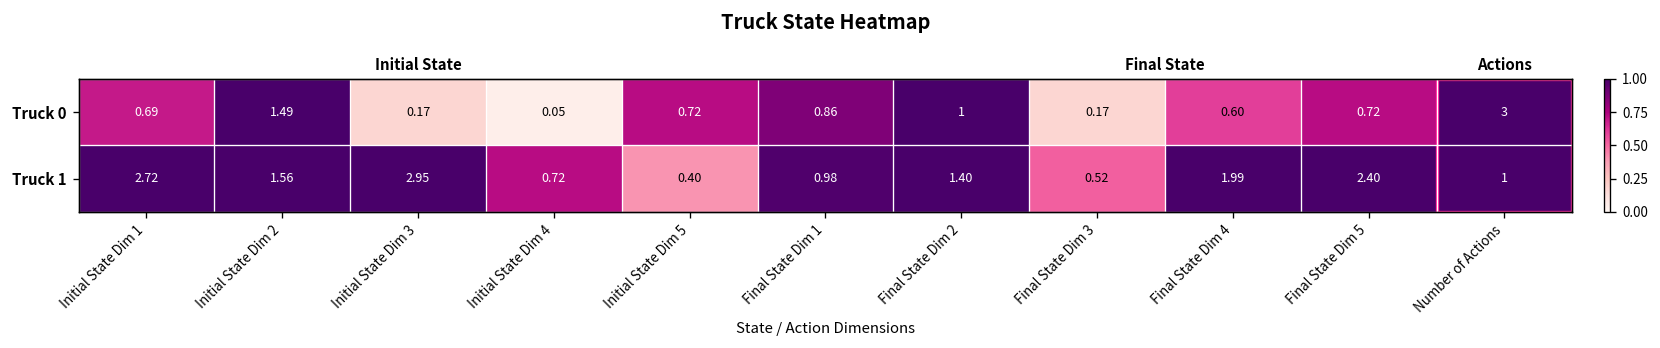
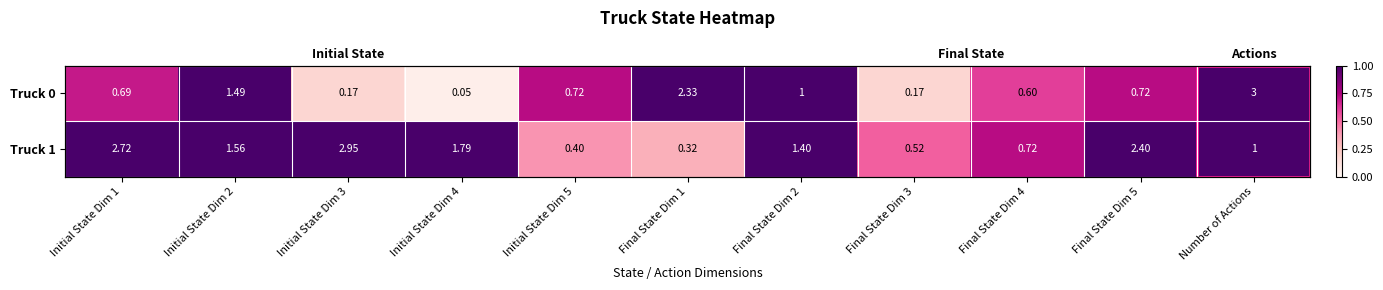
  {
    "Truck 0": {
      "Initial State Dim 1": 0.69,
      "Initial State Dim 2": 1.49,
      "Initial State Dim 3": 0.17,
      "Initial State Dim 4": 0.05,
      "Initial State Dim 5": 0.72,
-     "Final State Dim 1": 0.86,
+     "Final State Dim 1": 2.33,
      "Final State Dim 2": 1,
      "Final State Dim 3": 0.17,
      "Final State Dim 4": 0.60,
      "Final State Dim 5": 0.72,
      "Number of Actions": 3
    },
    "Truck 1": {
      "Initial State Dim 1": 2.72,
      "Initial State Dim 2": 1.56,
      "Initial State Dim 3": 2.95,
-     "Initial State Dim 4": 0.72,
+     "Initial State Dim 4": 1.79,
      "Initial State Dim 5": 0.40,
-     "Final State Dim 1": 0.98,
+     "Final State Dim 1": 0.32,
      "Final State Dim 2": 1.40,
      "Final State Dim 3": 0.52,
-     "Final State Dim 4": 1.99,
+     "Final State Dim 4": 0.72,
      "Final State Dim 5": 2.40,
      "Number of Actions": 1
    }
  }
